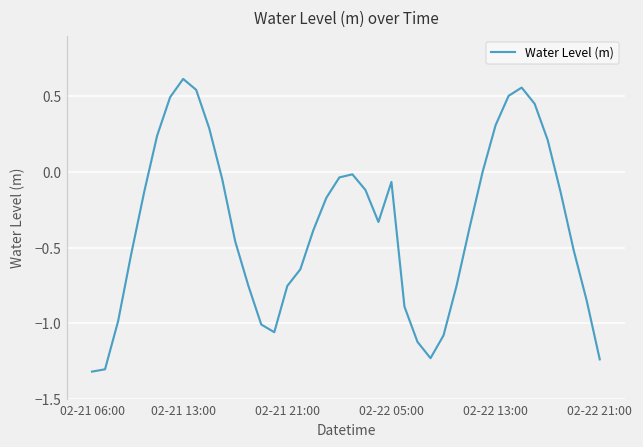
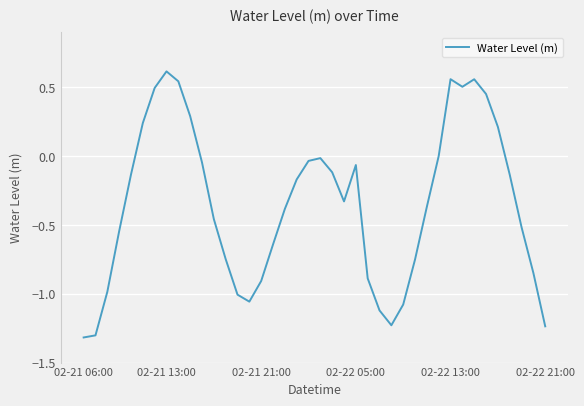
  {
    "02-21 06:00": -1.32,
    "02-21 13:00": 0.61,
-   "02-21 21:00": -0.75,
+   "02-21 21:00": -0.91,
    "02-22 05:00": -0.07,
-   "02-22 13:00": 0.31,
+   "02-22 13:00": 0.56,
    "02-22 21:00": -1.24
  }
